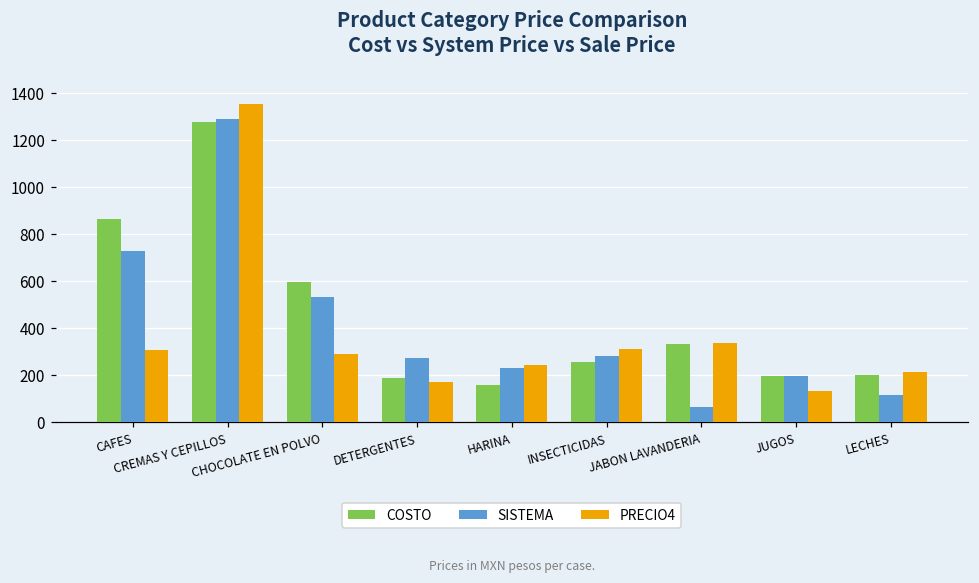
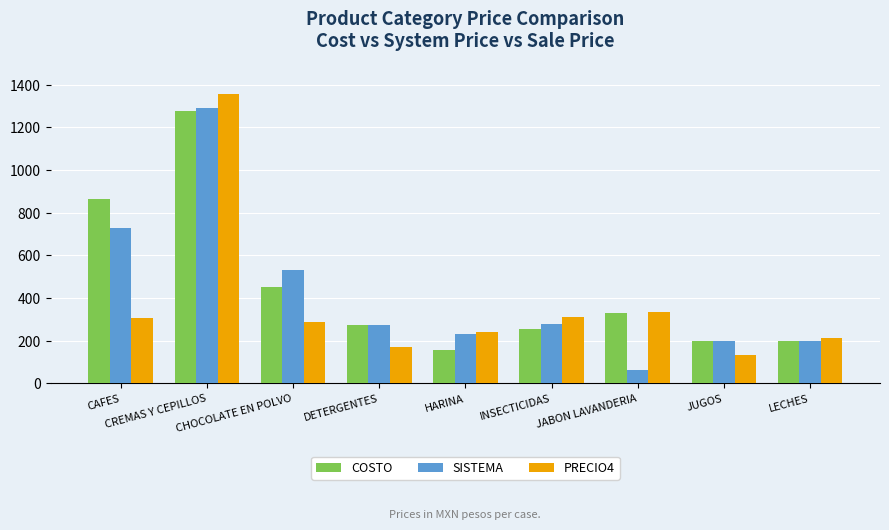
  {
    "COSTO": {
      "CAFES": 870,
      "CREMAS Y CEPILLOS": 1280,
-     "CHOCOLATE EN POLVO": 600,
-     "DETERGENTES": 190,
+     "CHOCOLATE EN POLVO": 450,
+     "DETERGENTES": 280,
      "HARINA": 160,
      "INSECTICIDAS": 250,
      "JABON LAVANDERIA": 330,
      "JUGOS": 200,
      "LECHES": 200
    },
    "SISTEMA": {
      "CAFES": 730,
      "CREMAS Y CEPILLOS": 1290,
      "CHOCOLATE EN POLVO": 530,
      "DETERGENTES": 270,
      "HARINA": 230,
      "INSECTICIDAS": 280,
      "JABON LAVANDERIA": 60,
      "JUGOS": 200,
-     "LECHES": 120
+     "LECHES": 200
    },
    "PRECIO4": {
      "CAFES": 310,
      "CREMAS Y CEPILLOS": 1350,
      "CHOCOLATE EN POLVO": 290,
      "DETERGENTES": 170,
      "HARINA": 240,
      "INSECTICIDAS": 310,
      "JABON LAVANDERIA": 330,
      "JUGOS": 130,
      "LECHES": 210
    }
  }
